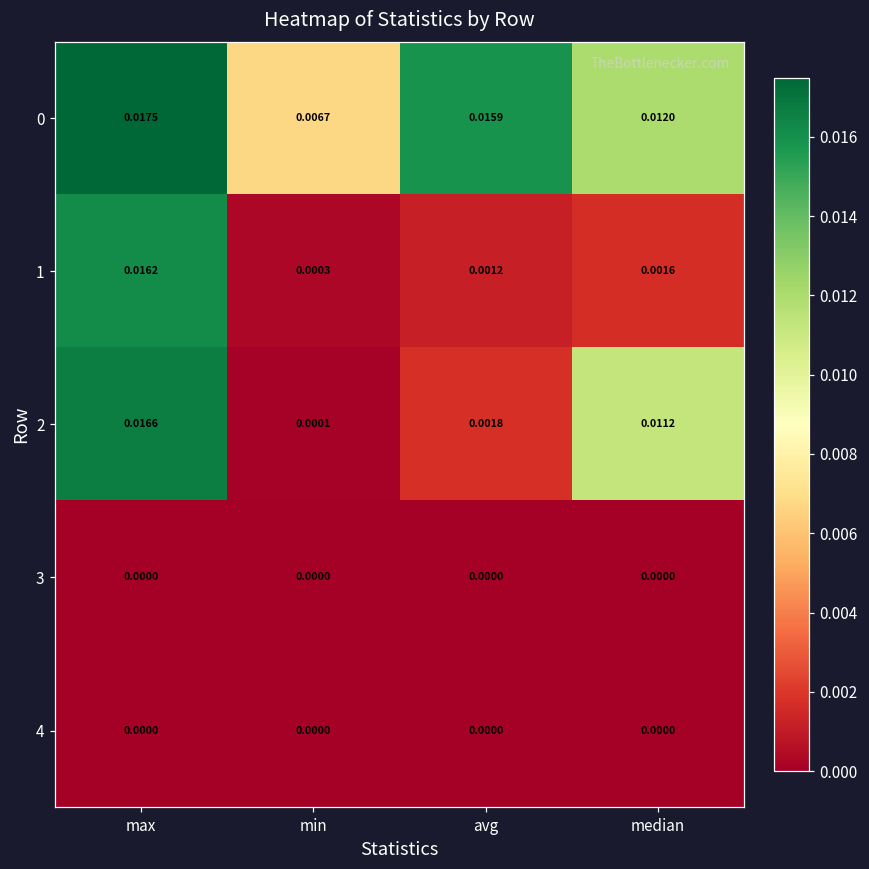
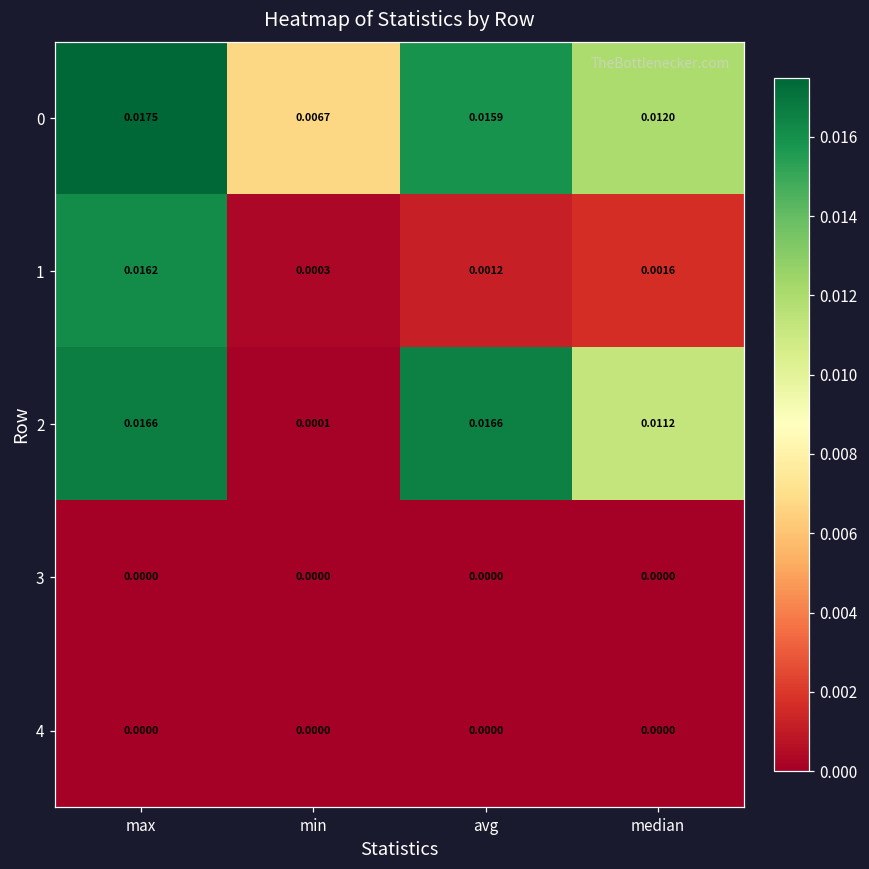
  {
    "0": {
      "max": 0.0175,
      "min": 0.0067,
      "avg": 0.0159
    },
    "1": {
      "max": 0.0162,
      "min": 0.0003,
      "avg": 0.0012,
      "median": 0.0016
    },
    "2": {
      "max": 0.0166,
      "min": 0.0001,
-     "avg": 0.0018,
+     "avg": 0.0166,
      "median": 0.0112
    },
    "3": {
      "max": 0.0000,
      "min": 0.0000,
      "avg": 0.0000,
      "median": 0.0000
    },
    "4": {
      "max": 0.0000,
      "min": 0.0000,
      "avg": 0.0000,
      "median": 0.0000
    }
  }
